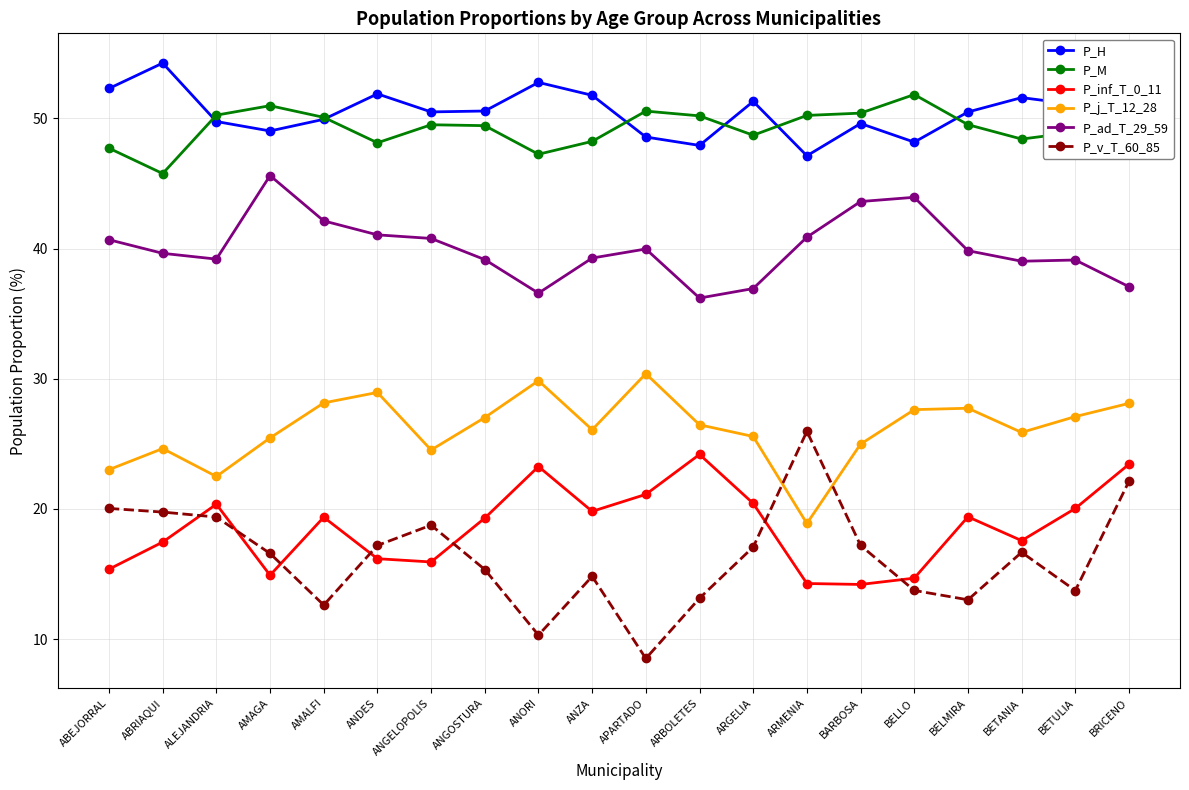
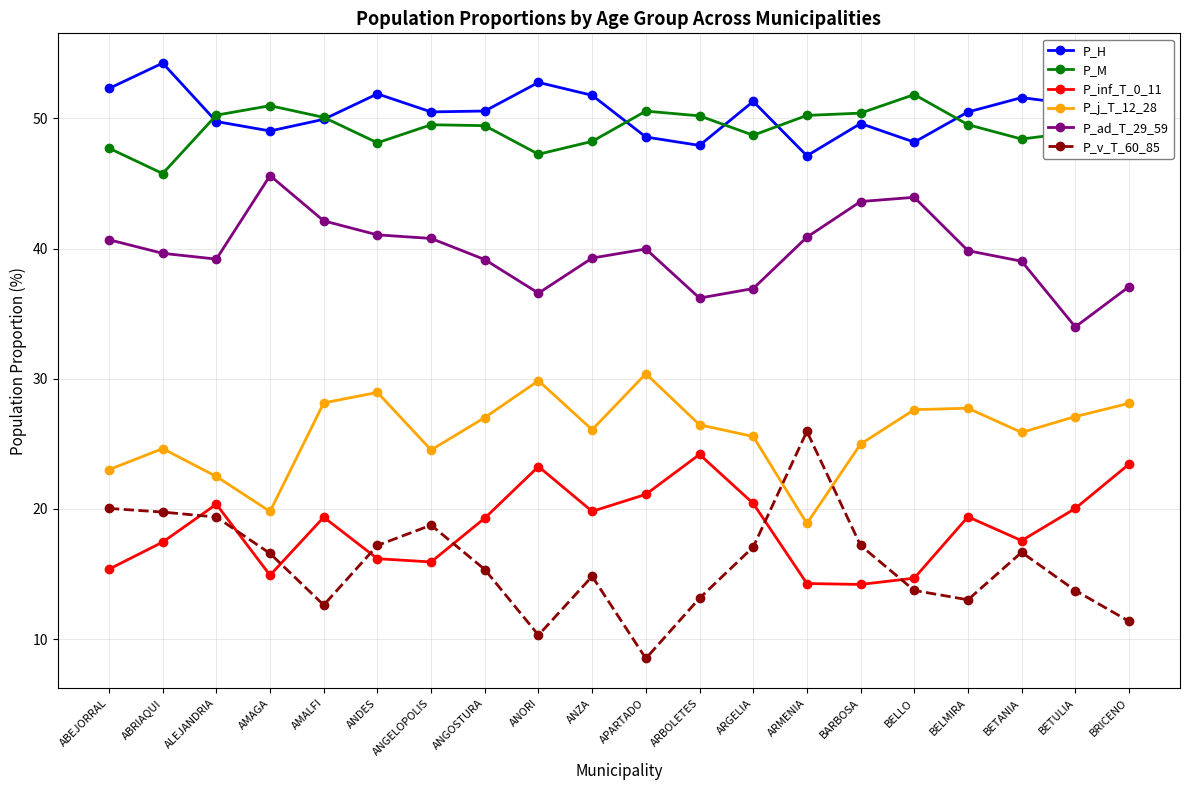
  {
    "P_H": {
      "ABEJORRAL": 52.3,
      "ABRIAQUI": 54.2,
      "ALEJANDRIA": 49.8,
      "AMAGA": 49.0,
      "ANDES": 51.9,
      "ANGELOPOLIS": 50.5,
      "ANGOSTURA": 50.6,
      "ANORI": 52.8,
      "ANZA": 51.8,
      "APARTADO": 48.6,
      "ARBOLETES": 47.9,
      "ARGELIA": 51.3,
      "ARMENIA": 47.1,
      "BARBOSA": 49.6,
      "BELLO": 48.2,
      "BELMIRA": 50.5,
      "BETANIA": 51.6
    },
    "P_M": {
      "ABEJORRAL": 47.7,
      "ABRIAQUI": 45.8,
      "ALEJANDRIA": 50.2,
      "AMAGA": 51.0,
      "ANDES": 48.1,
      "ANGELOPOLIS": 49.5,
      "ANGOSTURA": 49.4,
      "ANORI": 47.2,
      "ANZA": 48.2,
      "APARTADO": 50.6,
      "ARBOLETES": 50.2,
      "ARGELIA": 48.7,
      "ARMENIA": 50.2,
      "BARBOSA": 50.4,
      "BELLO": 51.8,
      "BELMIRA": 49.5,
      "BETANIA": 48.4
    },
    "P_inf_T_0_11": {
      "ABEJORRAL": 15.4,
      "ABRIAQUI": 17.5,
      "ALEJANDRIA": 20.4,
      "AMAGA": 14.9,
      "AMALFI": 19.4,
      "ANDES": 16.2,
      "ANGELOPOLIS": 15.9,
      "ANGOSTURA": 19.3,
      "ANORI": 23.3,
      "ANZA": 19.8,
      "APARTADO": 21.1,
      "ARBOLETES": 24.2,
      "ARGELIA": 20.4,
      "ARMENIA": 14.3,
      "BARBOSA": 14.2,
      "BELLO": 14.7,
      "BELMIRA": 19.4,
      "BETANIA": 17.6,
      "BETULIA": 20.0,
      "BRICENO": 23.4
    },
    "P_j_T_12_28": {
      "ABEJORRAL": 23.0,
      "ABRIAQUI": 24.6,
      "ALEJANDRIA": 22.5,
-     "AMAGA": 25.5,
+     "AMAGA": 19.8,
      "AMALFI": 28.1,
      "ANDES": 29.0,
      "ANGELOPOLIS": 24.5,
      "ANGOSTURA": 27.0,
      "ANORI": 29.9,
      "ANZA": 26.1,
      "APARTADO": 30.4,
      "ARBOLETES": 26.5,
      "ARGELIA": 25.6,
      "ARMENIA": 18.9,
      "BARBOSA": 25.0,
      "BELLO": 27.6,
      "BELMIRA": 27.7,
      "BETANIA": 25.9,
      "BETULIA": 27.1,
      "BRICENO": 28.1
    },
    "P_ad_T_29_59": {
      "ABEJORRAL": 40.7,
      "ABRIAQUI": 39.6,
      "ALEJANDRIA": 39.2,
      "AMAGA": 45.6,
      "AMALFI": 42.1,
      "ANDES": 41.1,
      "ANGELOPOLIS": 40.8,
      "ANGOSTURA": 39.2,
      "ANORI": 36.6,
      "ANZA": 39.3,
      "APARTADO": 40.0,
      "ARBOLETES": 36.2,
      "ARGELIA": 36.9,
      "ARMENIA": 40.9,
      "BARBOSA": 43.6,
      "BELLO": 43.9,
      "BELMIRA": 39.8,
      "BETANIA": 39.0,
-     "BETULIA": 39.1,
+     "BETULIA": 34.0,
      "BRICENO": 37.1
    },
    "P_v_T_60_85": {
      "ABEJORRAL": 20.0,
      "ABRIAQUI": 19.8,
      "ALEJANDRIA": 19.4,
      "AMAGA": 16.6,
      "AMALFI": 12.6,
      "ANDES": 17.2,
      "ANGELOPOLIS": 18.8,
      "ANGOSTURA": 15.4,
      "ANORI": 10.3,
      "ANZA": 14.8,
      "APARTADO": 8.5,
      "ARBOLETES": 13.1,
      "ARGELIA": 17.1,
      "ARMENIA": 26.0,
      "BARBOSA": 17.2,
      "BELLO": 13.7,
      "BELMIRA": 13.0,
      "BETANIA": 16.7,
      "BETULIA": 13.7,
-     "BRICENO": 22.1
+     "BRICENO": 11.4
    }
  }
